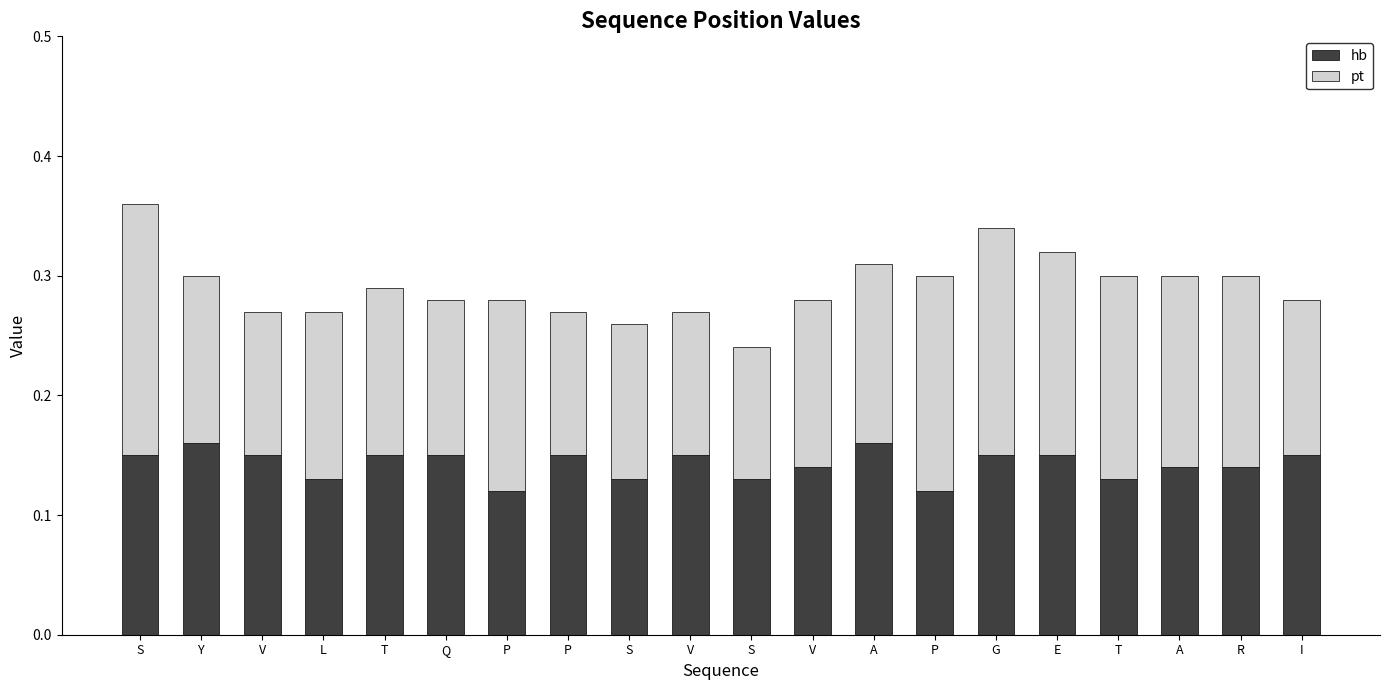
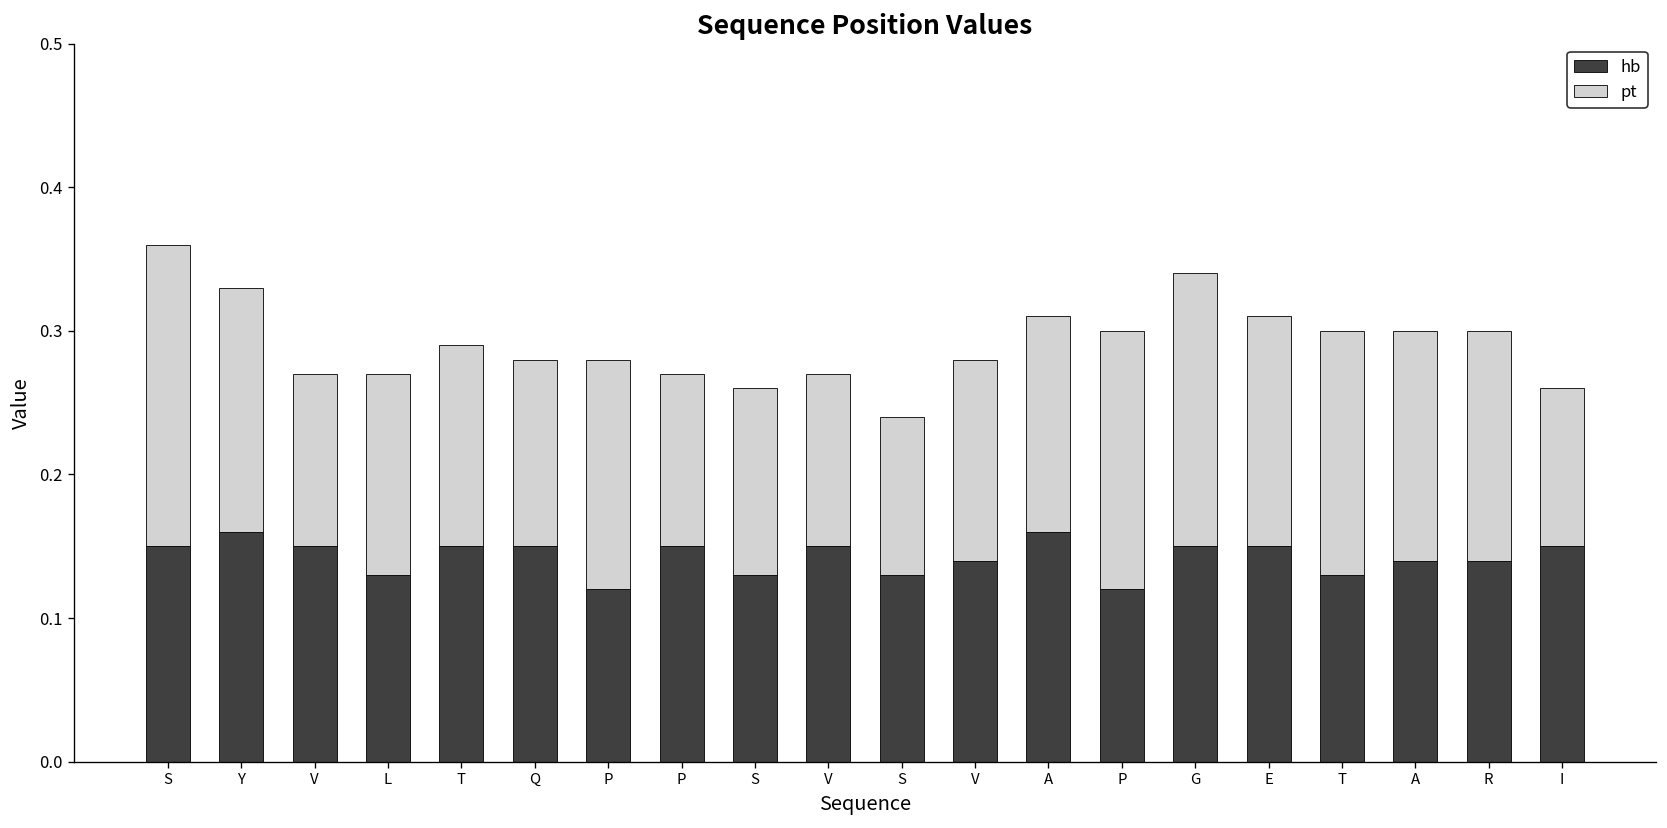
  {
    "hb": {
      "Y": 0.16,
      "L": 0.13,
      "Q": 0.15,
      "G": 0.15,
      "E": 0.15,
      "R": 0.14,
      "I": 0.15
    },
    "pt": {
-     "Y": 0.14,
+     "Y": 0.17,
      "L": 0.14,
      "Q": 0.13,
      "G": 0.19,
-     "E": 0.17,
+     "E": 0.16,
      "R": 0.16,
-     "I": 0.13
+     "I": 0.11
    }
  }
